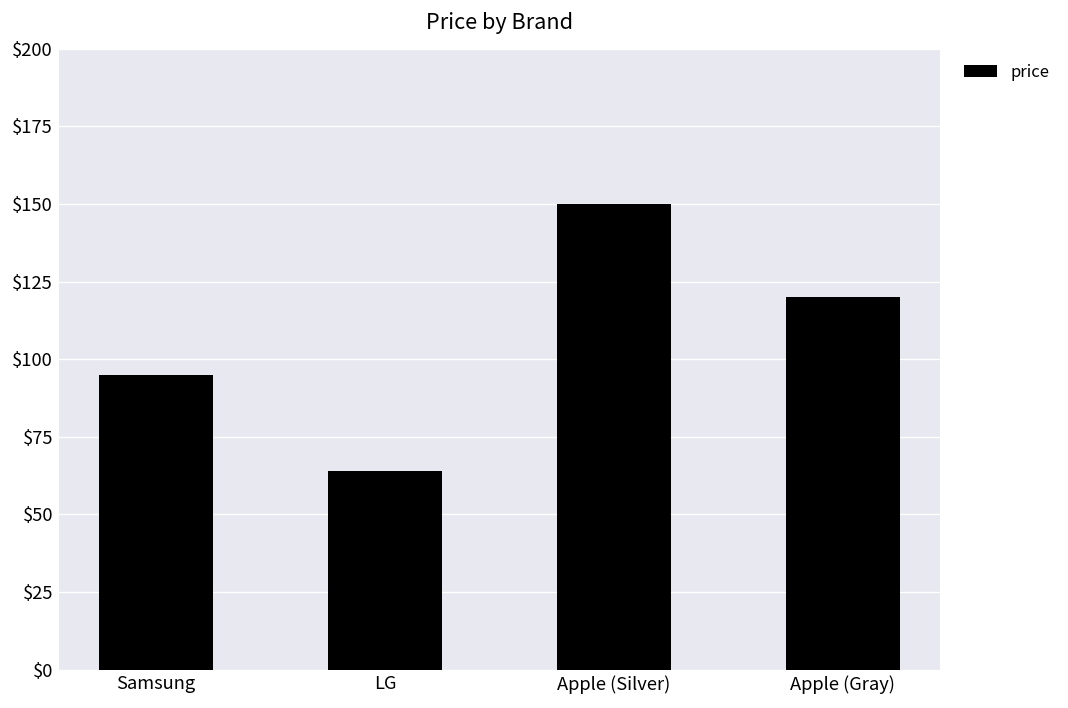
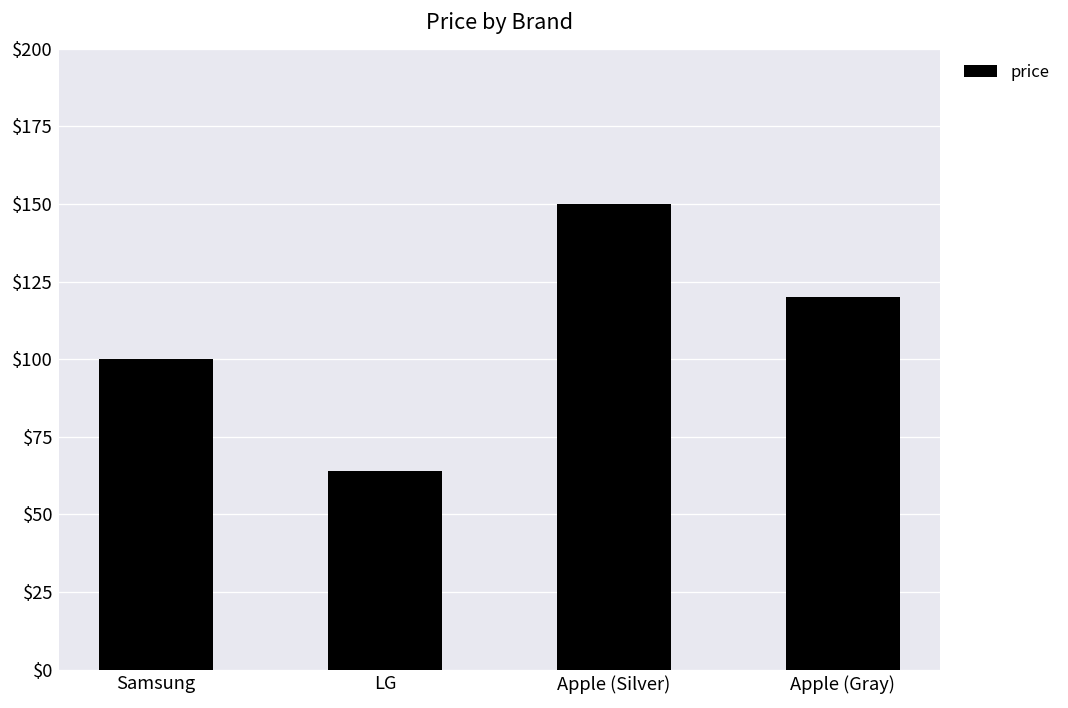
  {
-   "Samsung": "$95",
+   "Samsung": "$100",
    "LG": "$64",
    "Apple (Silver)": "$150",
    "Apple (Gray)": "$120"
  }
